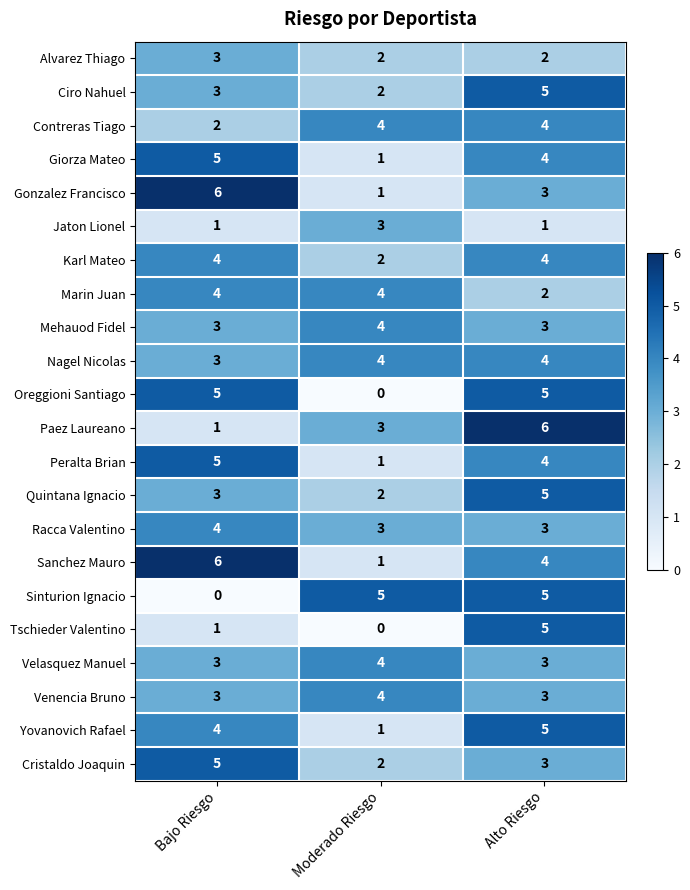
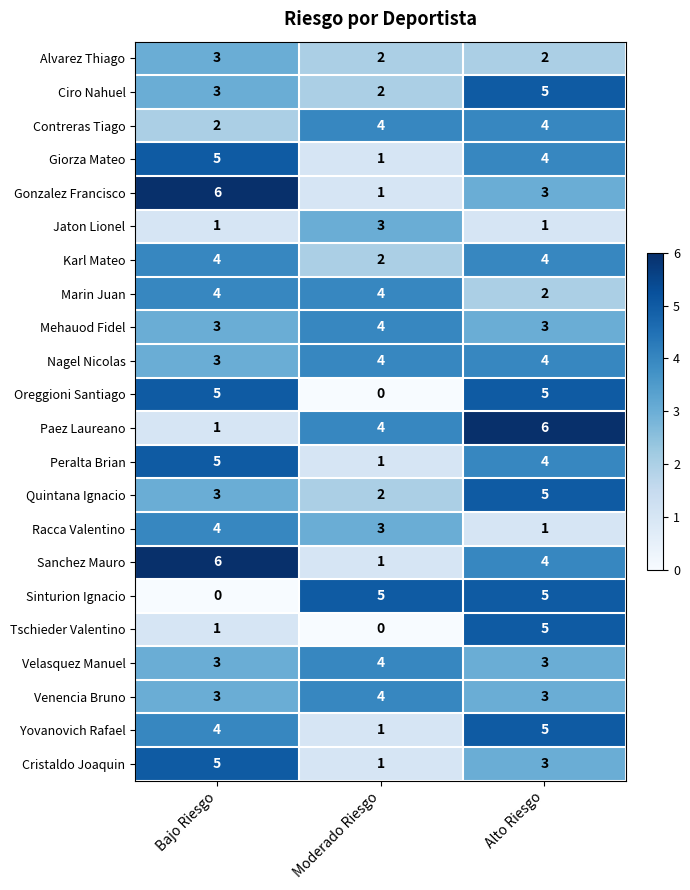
  {
    "Alvarez Thiago": {
      "Bajo Riesgo": 3,
      "Moderado Riesgo": 2,
      "Alto Riesgo": 2
    },
    "Ciro Nahuel": {
      "Bajo Riesgo": 3,
      "Moderado Riesgo": 2,
      "Alto Riesgo": 5
    },
    "Contreras Tiago": {
      "Bajo Riesgo": 2,
      "Moderado Riesgo": 4,
      "Alto Riesgo": 4
    },
    "Giorza Mateo": {
      "Bajo Riesgo": 5,
      "Moderado Riesgo": 1,
      "Alto Riesgo": 4
    },
    "Gonzalez Francisco": {
      "Bajo Riesgo": 6,
      "Moderado Riesgo": 1,
      "Alto Riesgo": 3
    },
    "Jaton Lionel": {
      "Bajo Riesgo": 1,
      "Moderado Riesgo": 3,
      "Alto Riesgo": 1
    },
    "Karl Mateo": {
      "Bajo Riesgo": 4,
      "Moderado Riesgo": 2,
      "Alto Riesgo": 4
    },
    "Marin Juan": {
      "Bajo Riesgo": 4,
      "Moderado Riesgo": 4,
      "Alto Riesgo": 2
    },
    "Mehauod Fidel": {
      "Bajo Riesgo": 3,
      "Moderado Riesgo": 4,
      "Alto Riesgo": 3
    },
    "Nagel Nicolas": {
      "Bajo Riesgo": 3,
      "Moderado Riesgo": 4,
      "Alto Riesgo": 4
    },
    "Oreggioni Santiago": {
      "Bajo Riesgo": 5,
      "Moderado Riesgo": 0,
      "Alto Riesgo": 5
    },
    "Paez Laureano": {
      "Bajo Riesgo": 1,
-     "Moderado Riesgo": 3,
+     "Moderado Riesgo": 4,
      "Alto Riesgo": 6
    },
    "Peralta Brian": {
      "Bajo Riesgo": 5,
      "Moderado Riesgo": 1,
      "Alto Riesgo": 4
    },
    "Quintana Ignacio": {
      "Bajo Riesgo": 3,
      "Moderado Riesgo": 2,
      "Alto Riesgo": 5
    },
    "Racca Valentino": {
      "Bajo Riesgo": 4,
      "Moderado Riesgo": 3,
-     "Alto Riesgo": 3
+     "Alto Riesgo": 1
    },
    "Sanchez Mauro": {
      "Bajo Riesgo": 6,
      "Moderado Riesgo": 1,
      "Alto Riesgo": 4
    },
    "Sinturion Ignacio": {
      "Bajo Riesgo": 0,
      "Moderado Riesgo": 5,
      "Alto Riesgo": 5
    },
    "Tschieder Valentino": {
      "Bajo Riesgo": 1,
      "Moderado Riesgo": 0,
      "Alto Riesgo": 5
    },
    "Velasquez Manuel": {
      "Bajo Riesgo": 3,
      "Moderado Riesgo": 4,
      "Alto Riesgo": 3
    },
    "Venencia Bruno": {
      "Bajo Riesgo": 3,
      "Moderado Riesgo": 4,
      "Alto Riesgo": 3
    },
    "Yovanovich Rafael": {
      "Bajo Riesgo": 4,
      "Moderado Riesgo": 1,
      "Alto Riesgo": 5
    },
    "Cristaldo Joaquin": {
      "Bajo Riesgo": 5,
-     "Moderado Riesgo": 2,
+     "Moderado Riesgo": 1,
      "Alto Riesgo": 3
    }
  }
